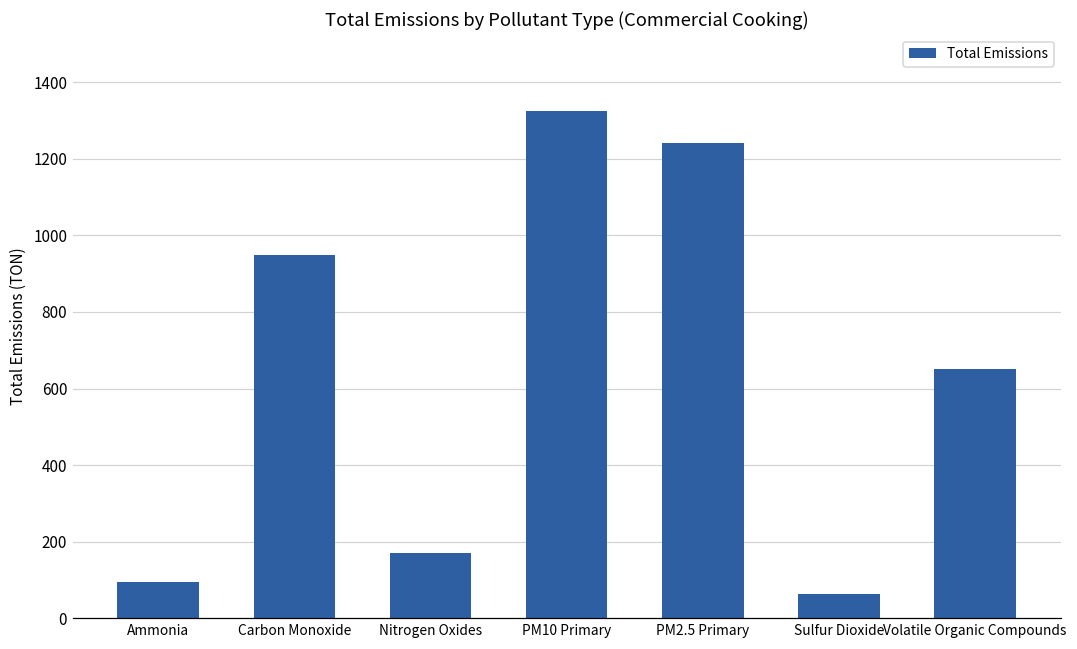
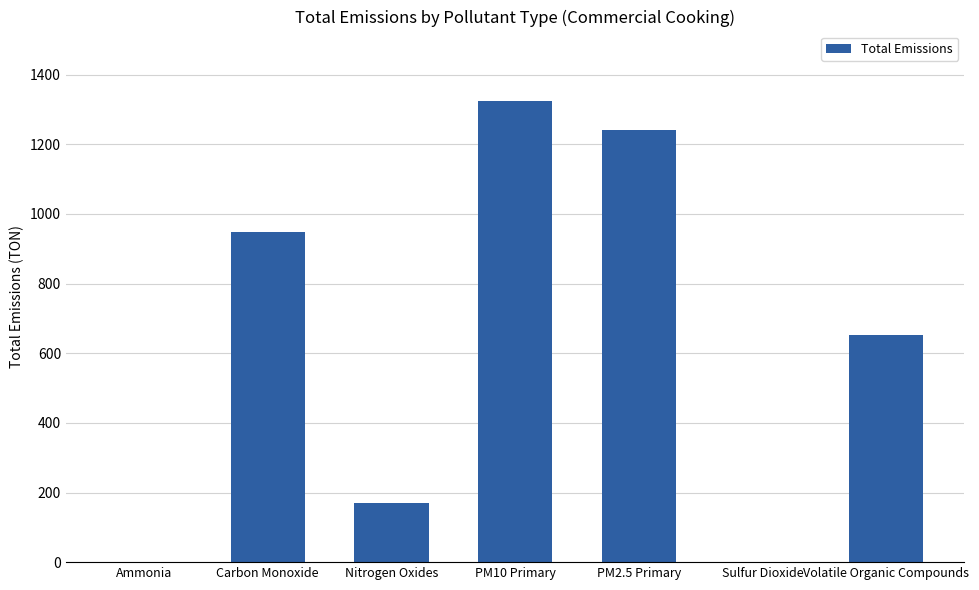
  {
-   "Ammonia": 90,
+   "Ammonia": 0,
    "Carbon Monoxide": 950,
    "Nitrogen Oxides": 170,
    "PM10 Primary": 1330,
    "PM2.5 Primary": 1240,
-   "Sulfur Dioxide": 60,
+   "Sulfur Dioxide": 0,
    "Volatile Organic Compounds": 650
  }
